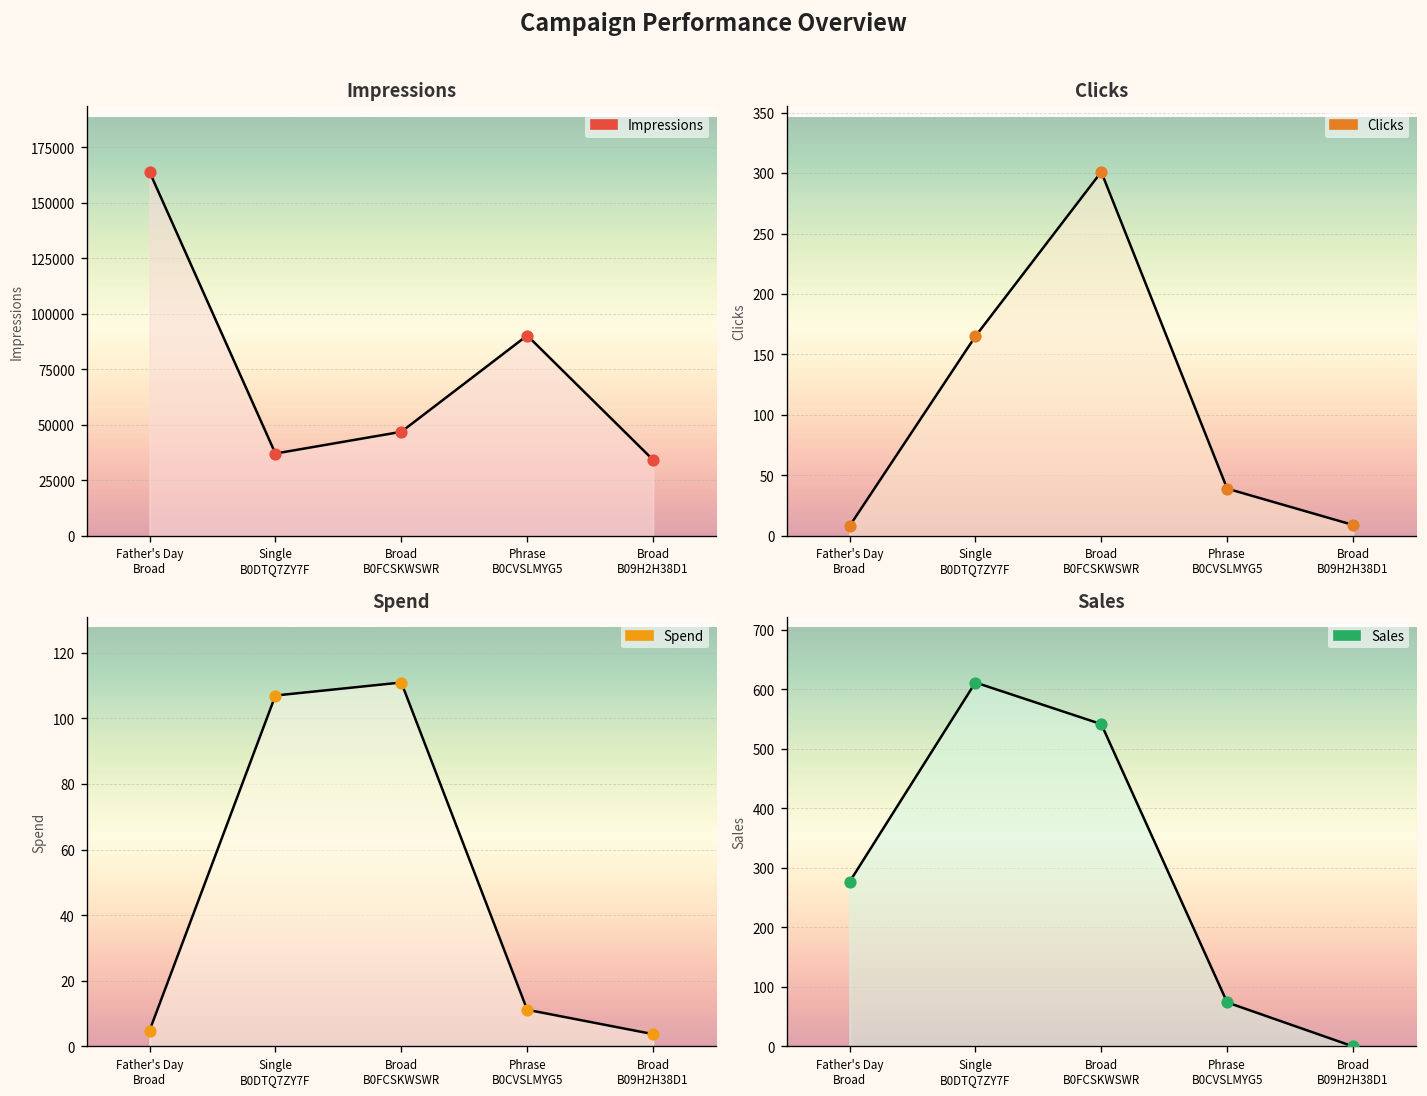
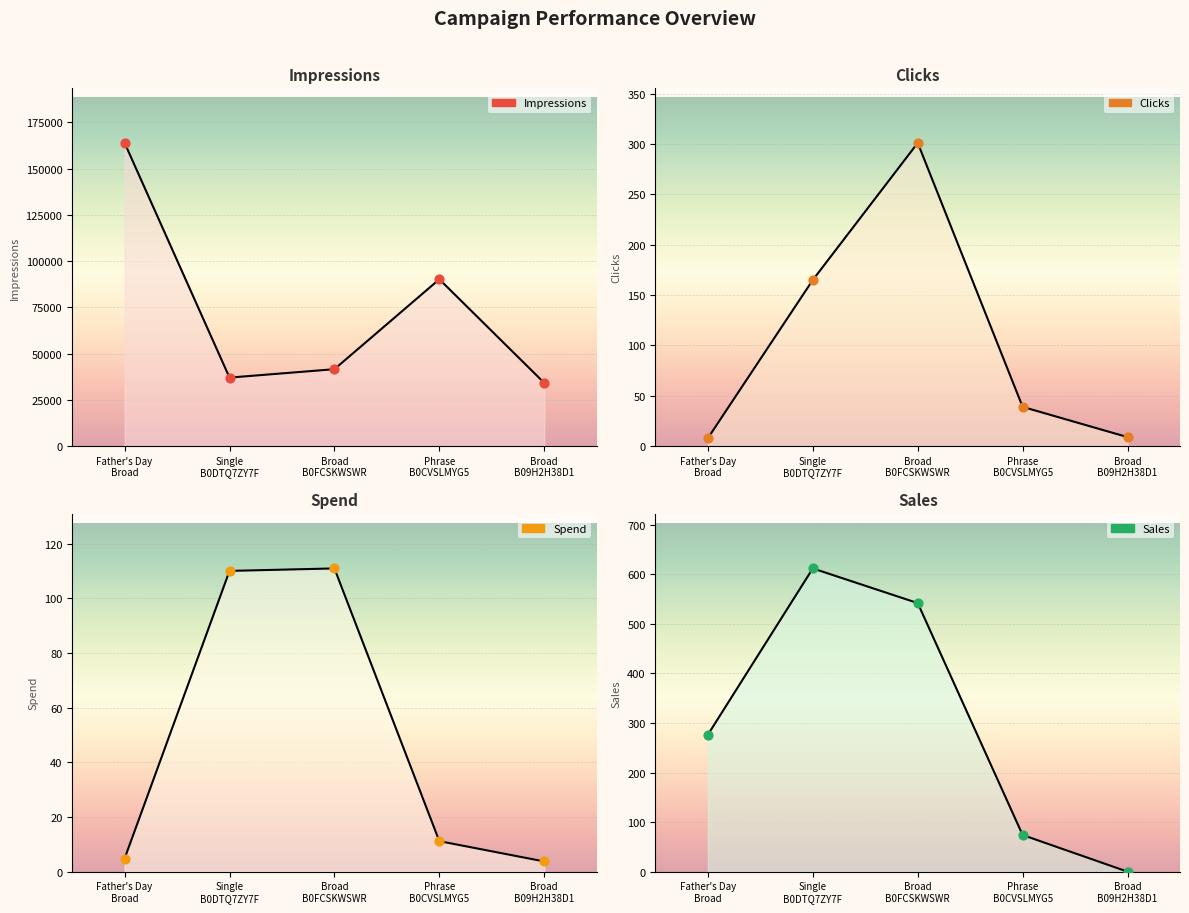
  {
    "Impressions": {
      "Father's Day Broad": 164000,
      "Single B0DTQ7ZY7F": 37000,
-     "Broad B0FCSKWSWR": 47000,
+     "Broad B0FCSKWSWR": 42000,
      "Phrase B0CVSLMYG5": 90000,
      "Broad B09H2H38D1": 34000
    },
    "Clicks": {
      "Father's Day Broad": 8,
      "Single B0DTQ7ZY7F": 165,
      "Broad B0FCSKWSWR": 301,
      "Phrase B0CVSLMYG5": 39,
      "Broad B09H2H38D1": 9
    },
    "Spend": {
      "Father's Day Broad": 5,
-     "Single B0DTQ7ZY7F": 107,
+     "Single B0DTQ7ZY7F": 110,
      "Broad B0FCSKWSWR": 111,
      "Phrase B0CVSLMYG5": 11,
      "Broad B09H2H38D1": 4
    },
    "Sales": {
      "Father's Day Broad": 280,
      "Single B0DTQ7ZY7F": 610,
      "Broad B0FCSKWSWR": 540,
      "Phrase B0CVSLMYG5": 70,
      "Broad B09H2H38D1": 0
    }
  }
